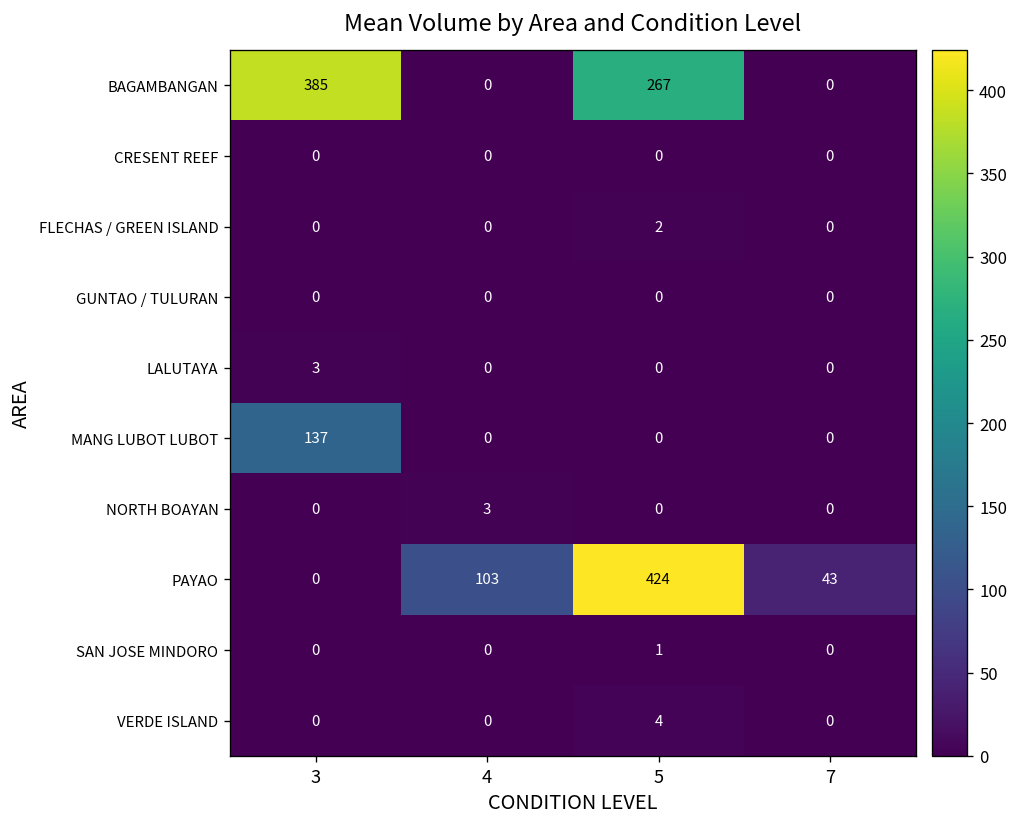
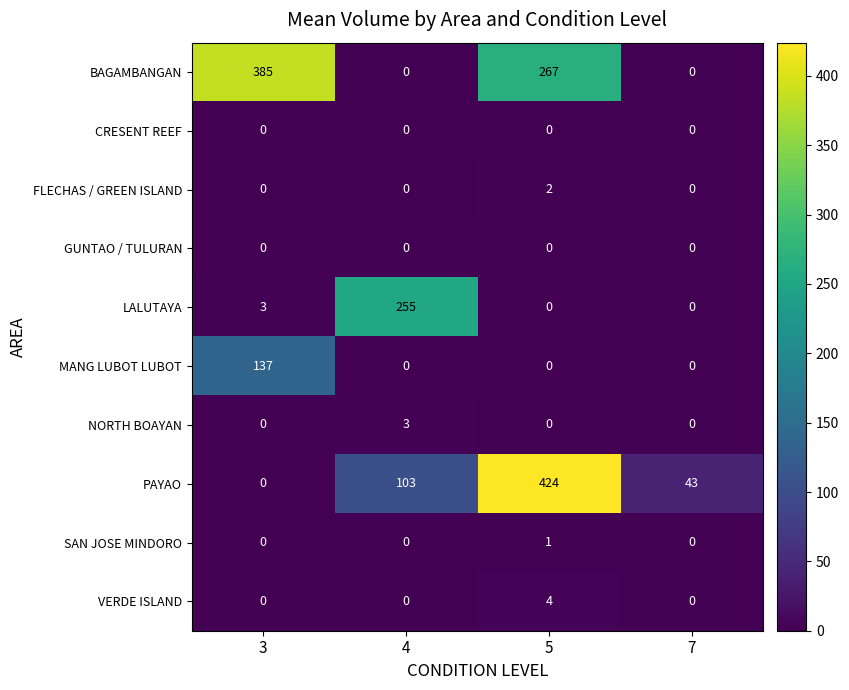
  {
    "BAGAMBANGAN": {
      "3": 385,
      "4": 0,
      "5": 267,
      "7": 0
    },
    "CRESENT REEF": {
      "3": 0,
      "4": 0,
      "5": 0,
      "7": 0
    },
    "FLECHAS / GREEN ISLAND": {
      "3": 0,
      "4": 0,
      "5": 2,
      "7": 0
    },
    "GUNTAO / TULURAN": {
      "3": 0,
      "4": 0,
      "5": 0,
      "7": 0
    },
    "LALUTAYA": {
      "3": 3,
-     "4": 0,
+     "4": 255,
      "5": 0,
      "7": 0
    },
    "MANG LUBOT LUBOT": {
      "3": 137,
      "4": 0,
      "5": 0,
      "7": 0
    },
    "NORTH BOAYAN": {
      "3": 0,
      "4": 3,
      "5": 0,
      "7": 0
    },
    "PAYAO": {
      "3": 0,
      "4": 103,
      "5": 424,
      "7": 43
    },
    "SAN JOSE MINDORO": {
      "3": 0,
      "4": 0,
      "5": 1,
      "7": 0
    },
    "VERDE ISLAND": {
      "3": 0,
      "4": 0,
      "5": 4,
      "7": 0
    }
  }
